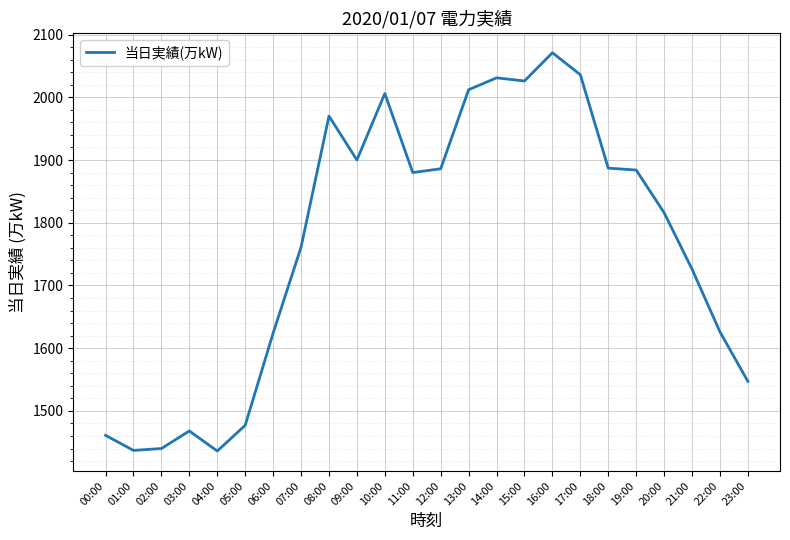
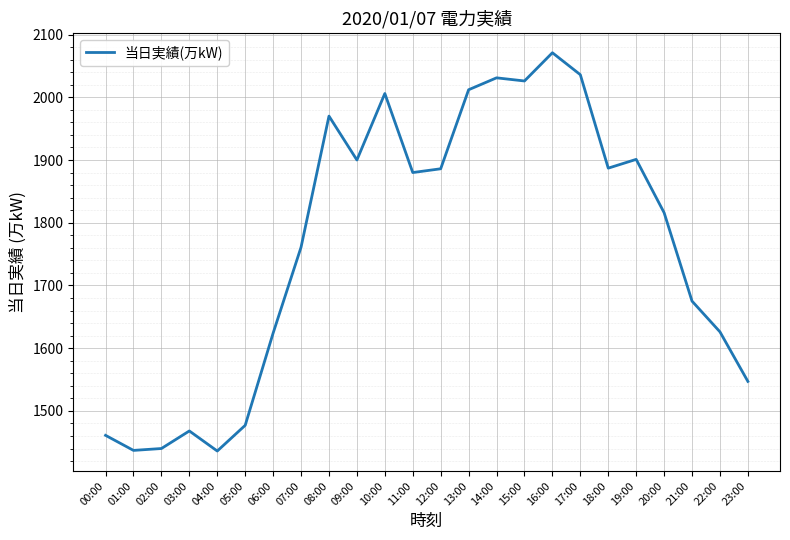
  {
    "00:00": 1460,
    "01:00": 1440,
    "02:00": 1440,
    "03:00": 1470,
    "04:00": 1440,
    "05:00": 1480,
    "06:00": 1620,
    "07:00": 1760,
    "08:00": 1970,
    "09:00": 1900,
    "10:00": 2010,
    "11:00": 1880,
    "12:00": 1890,
    "13:00": 2010,
    "14:00": 2030,
    "15:00": 2030,
    "16:00": 2070,
    "17:00": 2040,
    "18:00": 1890,
-   "19:00": 1880,
+   "19:00": 1900,
    "20:00": 1820,
-   "21:00": 1730,
+   "21:00": 1680,
    "22:00": 1630,
    "23:00": 1550
  }
